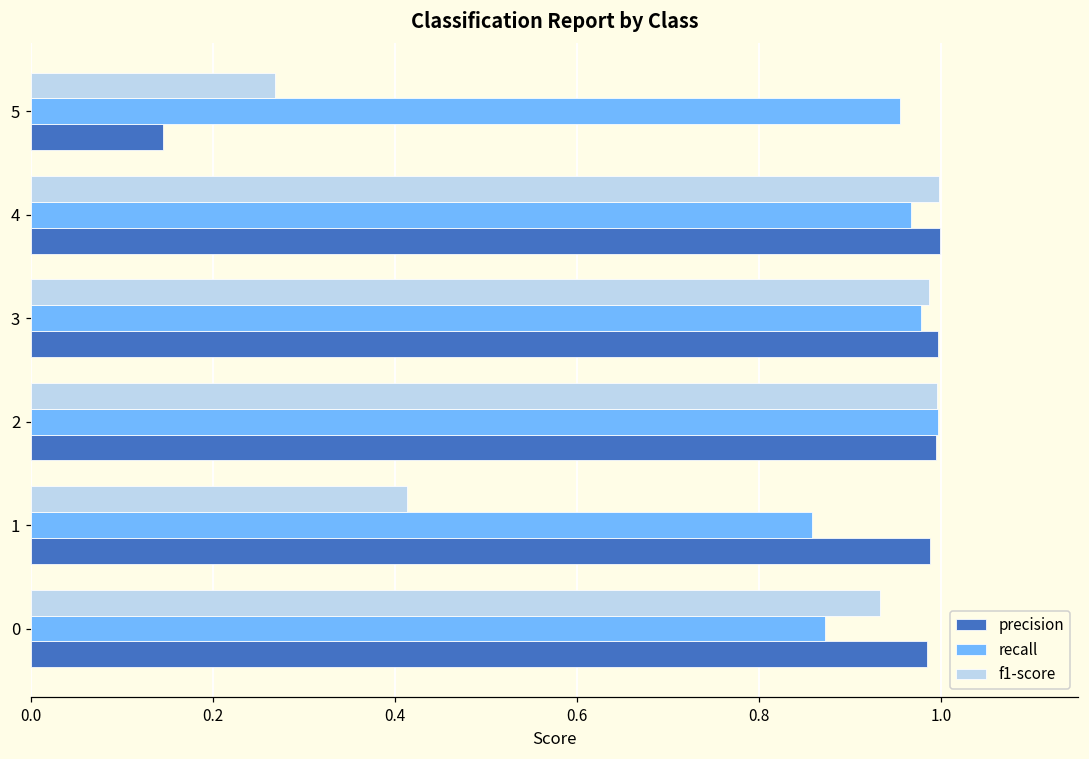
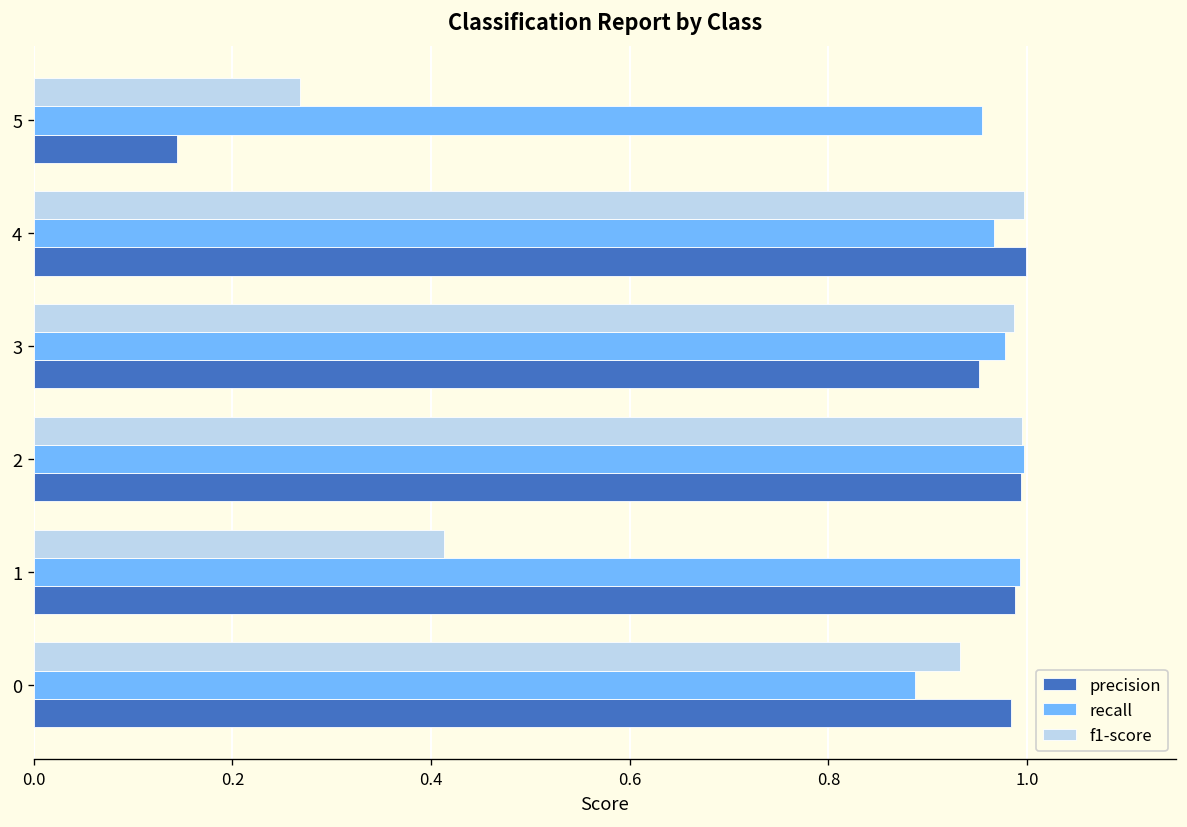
  {
    "precision": {
      "5": 0.14,
      "4": 1.00,
-     "3": 1.00,
+     "3": 0.95,
      "2": 0.99,
      "1": 0.99,
      "0": 0.98
    },
    "recall": {
      "5": 0.96,
      "4": 0.97,
      "3": 0.98,
      "2": 1.00,
-     "1": 0.86,
-     "0": 0.87
+     "1": 0.99,
+     "0": 0.89
    },
    "f1-score": {
      "5": 0.27,
      "4": 1.00,
      "3": 0.99,
      "2": 1.00,
      "1": 0.41,
      "0": 0.93
    }
  }
